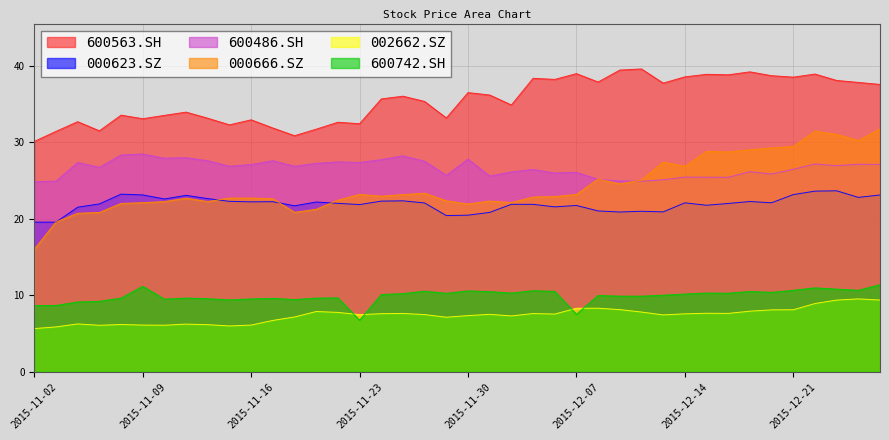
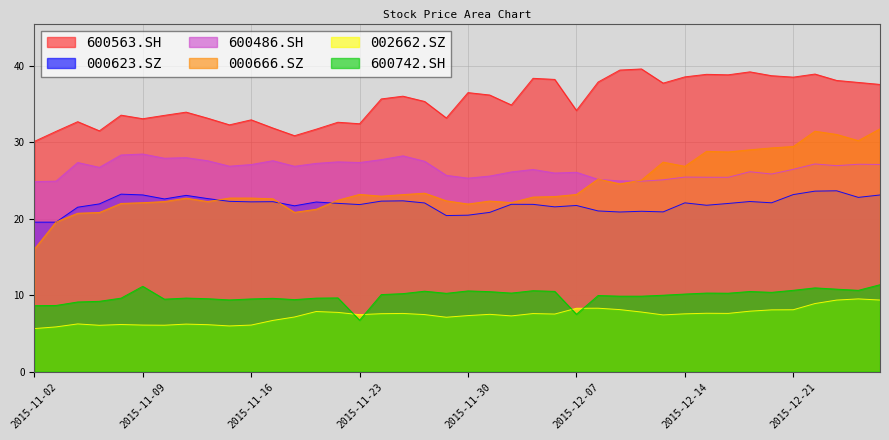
  {
    "600563.SH": {
      "2015-11-02": 30,
      "2015-11-09": 33,
      "2015-11-16": 33,
      "2015-11-23": 32,
      "2015-11-30": 37,
-     "2015-12-07": 39,
+     "2015-12-07": 34,
      "2015-12-14": 39,
      "2015-12-21": 39
    },
    "000623.SZ": {
      "2015-11-02": 20,
      "2015-11-09": 23,
      "2015-11-16": 22,
      "2015-11-23": 22,
      "2015-11-30": 20,
      "2015-12-07": 22,
      "2015-12-14": 22,
      "2015-12-21": 23
    },
    "600486.SH": {
      "2015-11-02": 25,
      "2015-11-09": 28,
      "2015-11-16": 27,
      "2015-11-23": 27,
-     "2015-11-30": 28,
+     "2015-11-30": 25,
      "2015-12-07": 26,
      "2015-12-14": 25,
      "2015-12-21": 26
    },
    "000666.SZ": {
      "2015-11-02": 16,
      "2015-11-09": 22,
      "2015-11-16": 23,
      "2015-11-23": 23,
      "2015-11-30": 22,
      "2015-12-07": 23,
      "2015-12-14": 27,
      "2015-12-21": 29
    },
    "002662.SZ": {
      "2015-11-02": 6,
      "2015-11-09": 6,
      "2015-11-16": 6,
      "2015-11-23": 7,
      "2015-11-30": 7,
      "2015-12-07": 8,
      "2015-12-14": 8,
      "2015-12-21": 8
    },
    "600742.SH": {
      "2015-11-02": 9,
      "2015-11-09": 11,
      "2015-11-16": 10,
      "2015-11-23": 7,
      "2015-11-30": 11,
      "2015-12-07": 8,
      "2015-12-14": 10,
      "2015-12-21": 11
    }
  }
